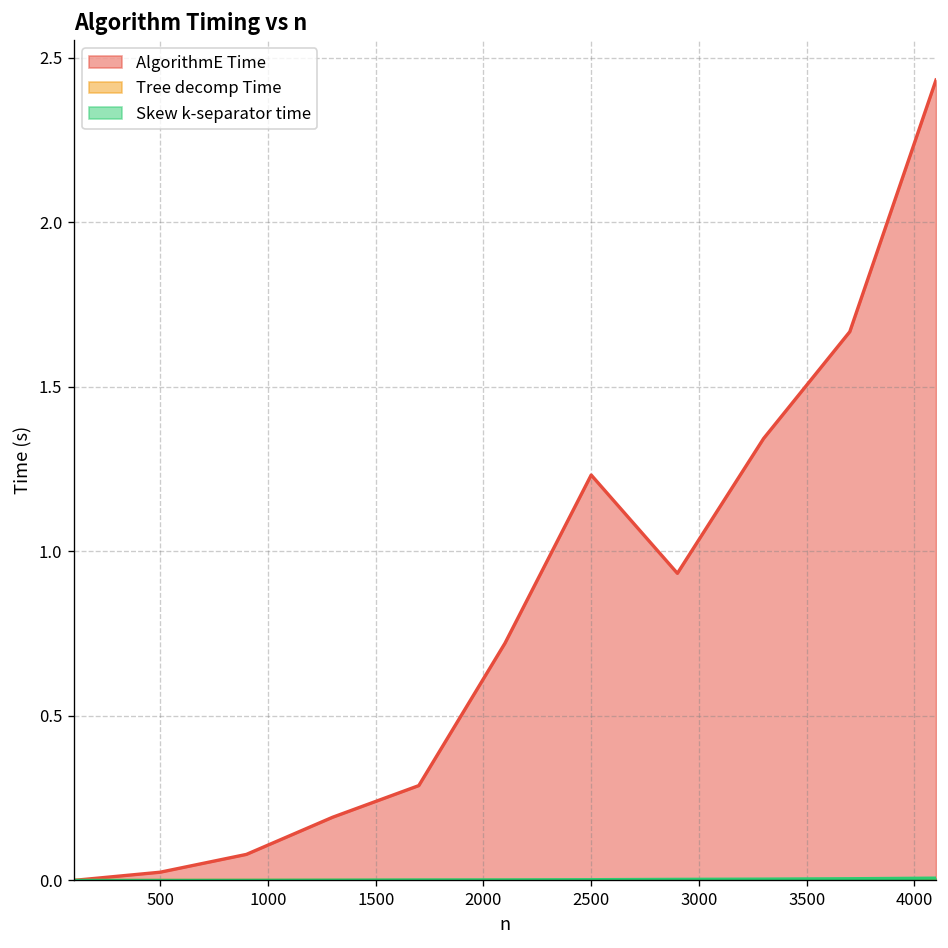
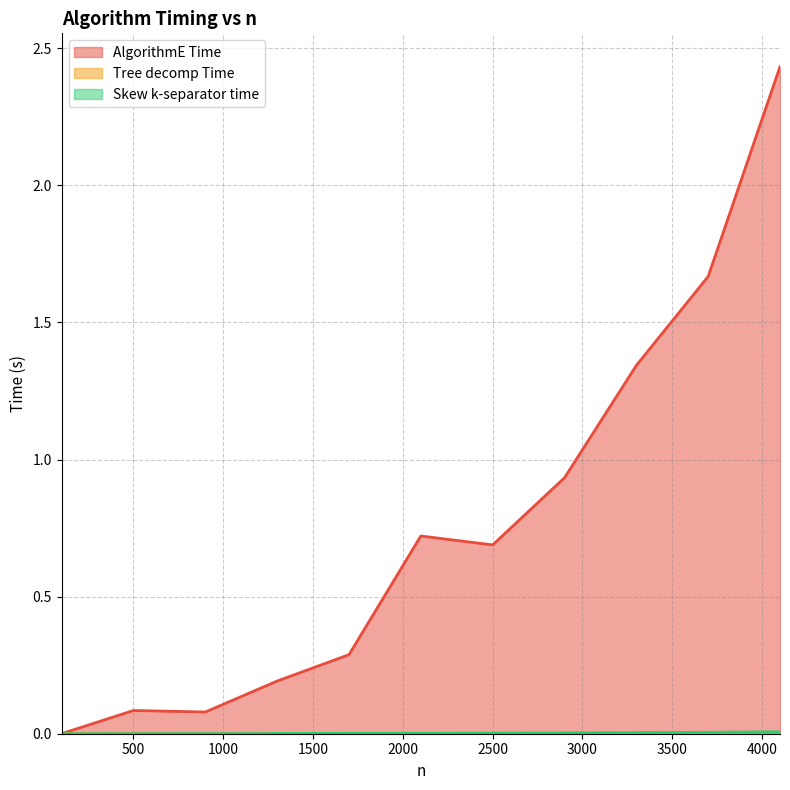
  {
    "AlgorithmE Time": {
-     "500": 0.03,
-     "2500": 1.23
+     "500": 0.08,
+     "2500": 0.69
    }
  }
